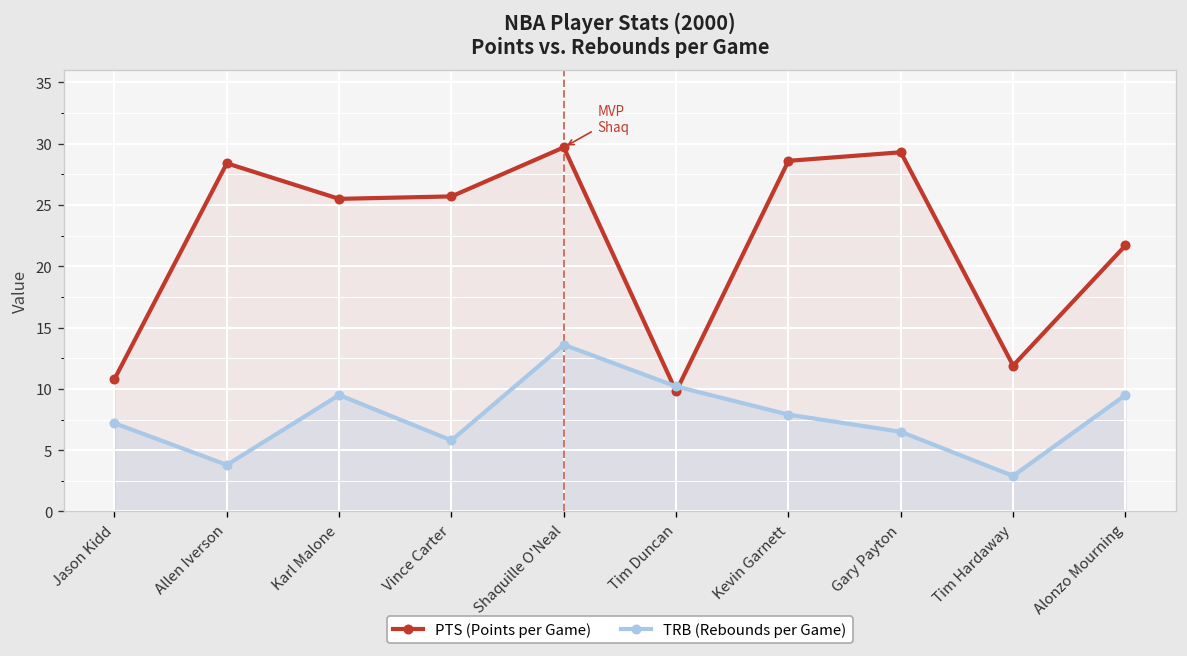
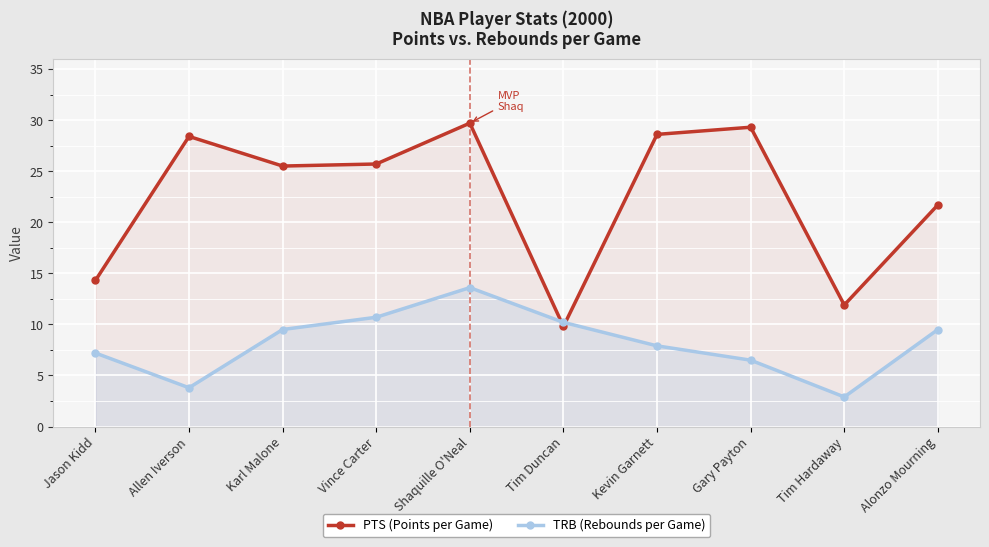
  {
    "PTS (Points per Game)": {
-     "Jason Kidd": 10.8,
+     "Jason Kidd": 14.3,
      "Allen Iverson": 28.4,
      "Karl Malone": 25.5,
      "Vince Carter": 25.7,
      "Shaquille O'Neal": 29.7,
      "Tim Duncan": 9.8,
      "Kevin Garnett": 28.6,
      "Gary Payton": 29.3,
      "Tim Hardaway": 11.9,
      "Alonzo Mourning": 21.7
    },
    "TRB (Rebounds per Game)": {
      "Jason Kidd": 7.2,
      "Allen Iverson": 3.8,
      "Karl Malone": 9.5,
-     "Vince Carter": 5.8,
+     "Vince Carter": 10.7,
      "Shaquille O'Neal": 13.6,
      "Tim Duncan": 10.2,
      "Kevin Garnett": 7.9,
      "Gary Payton": 6.5,
      "Tim Hardaway": 2.9,
      "Alonzo Mourning": 9.5
    }
  }
